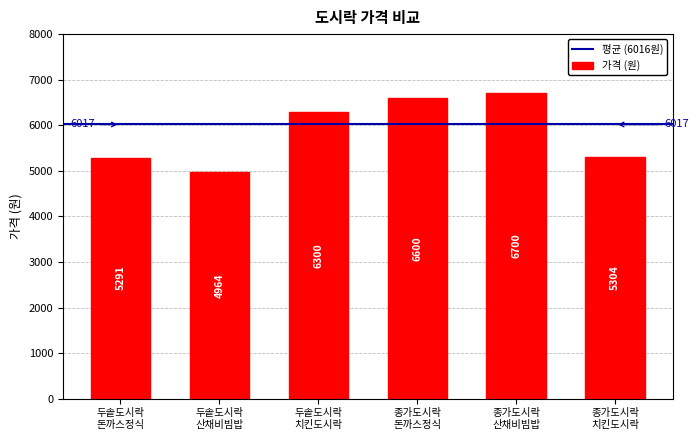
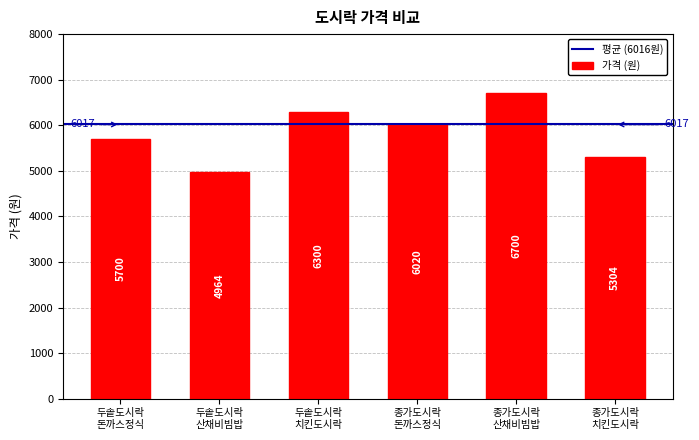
  {
-   "두솥도시락 돈까스정식": 5291,
+   "두솥도시락 돈까스정식": 5700,
    "두솥도시락 산채비빔밥": 4964,
    "두솥도시락 치킨도시락": 6300,
-   "종가도시락 돈까스정식": 6600,
+   "종가도시락 돈까스정식": 6020,
    "종가도시락 산채비빔밥": 6700,
    "종가도시락 치킨도시락": 5304
  }
